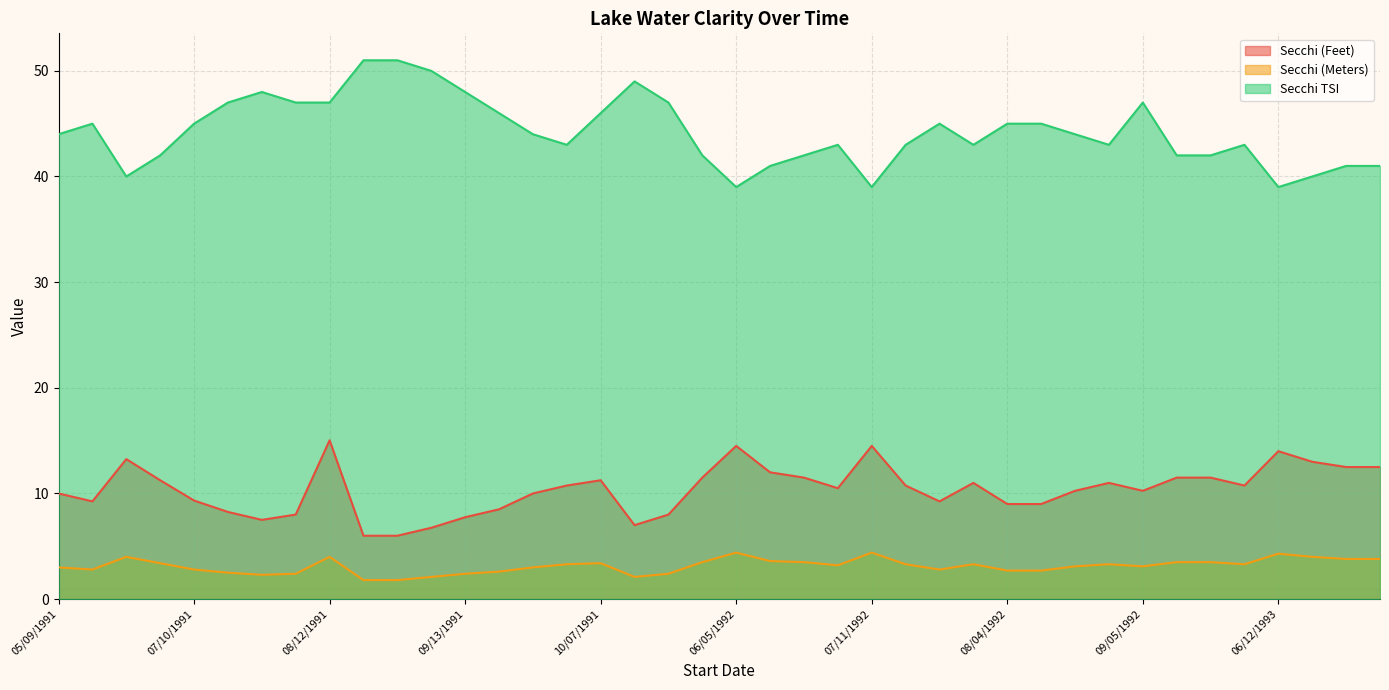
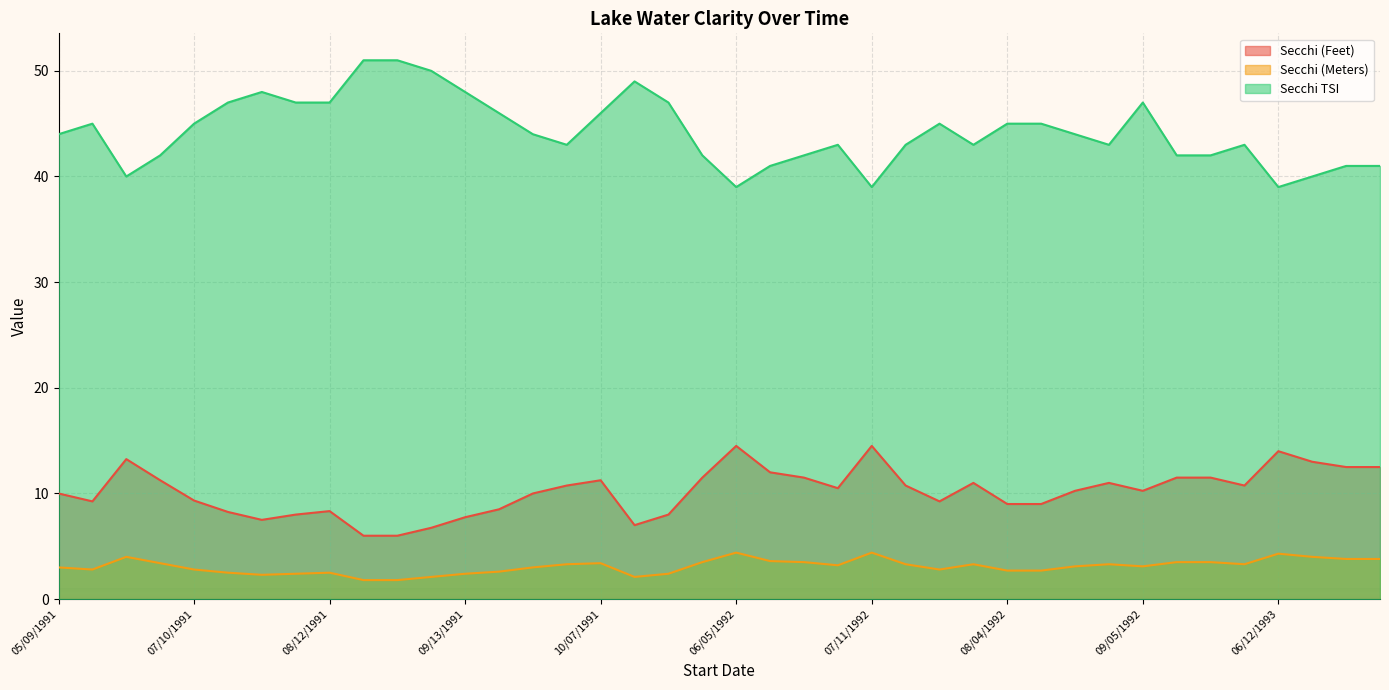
  {
    "Secchi (Feet)": {
      "05/09/1991": 10.0,
      "07/10/1991": 9.3,
-     "08/12/1991": 15.0,
+     "08/12/1991": 8.3,
      "09/13/1991": 7.8,
      "10/07/1991": 11.3,
      "06/05/1992": 14.5,
      "07/11/1992": 14.5,
      "08/04/1992": 9.0,
      "09/05/1992": 10.3,
      "06/12/1993": 14.0
    },
    "Secchi (Meters)": {
      "05/09/1991": 3.0,
      "07/10/1991": 2.8,
-     "08/12/1991": 4.0,
+     "08/12/1991": 2.5,
      "09/13/1991": 2.4,
      "10/07/1991": 3.4,
      "06/05/1992": 4.4,
      "07/11/1992": 4.4,
      "08/04/1992": 2.7,
      "09/05/1992": 3.1,
      "06/12/1993": 4.3
    },
    "Secchi TSI": {
      "05/09/1991": 44.0,
      "07/10/1991": 45.0,
      "08/12/1991": 47.0,
      "09/13/1991": 48.0,
      "10/07/1991": 46.0,
      "06/05/1992": 39.0,
      "07/11/1992": 39.0,
      "08/04/1992": 45.0,
      "09/05/1992": 47.0,
      "06/12/1993": 39.0
    }
  }
